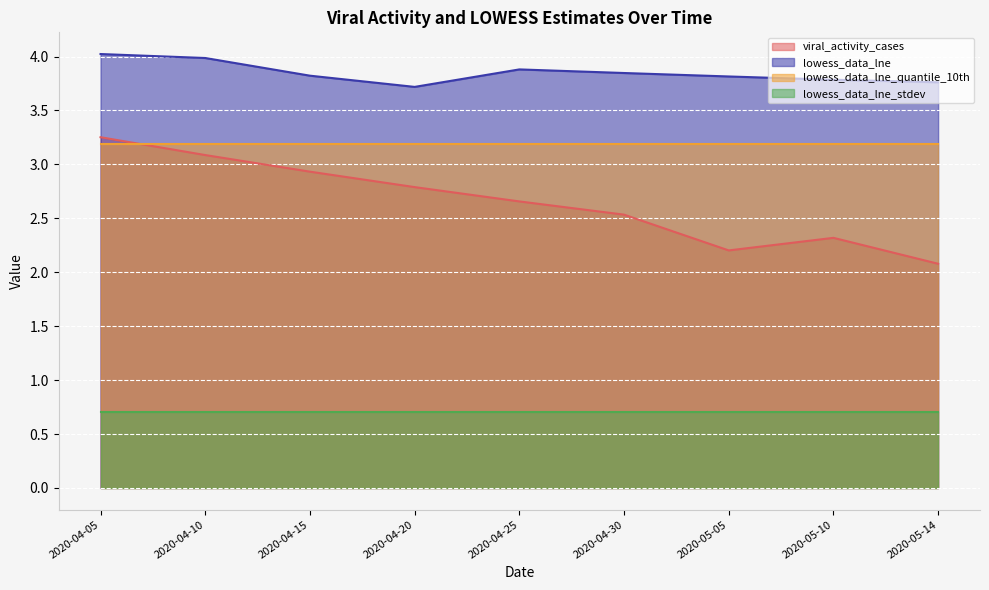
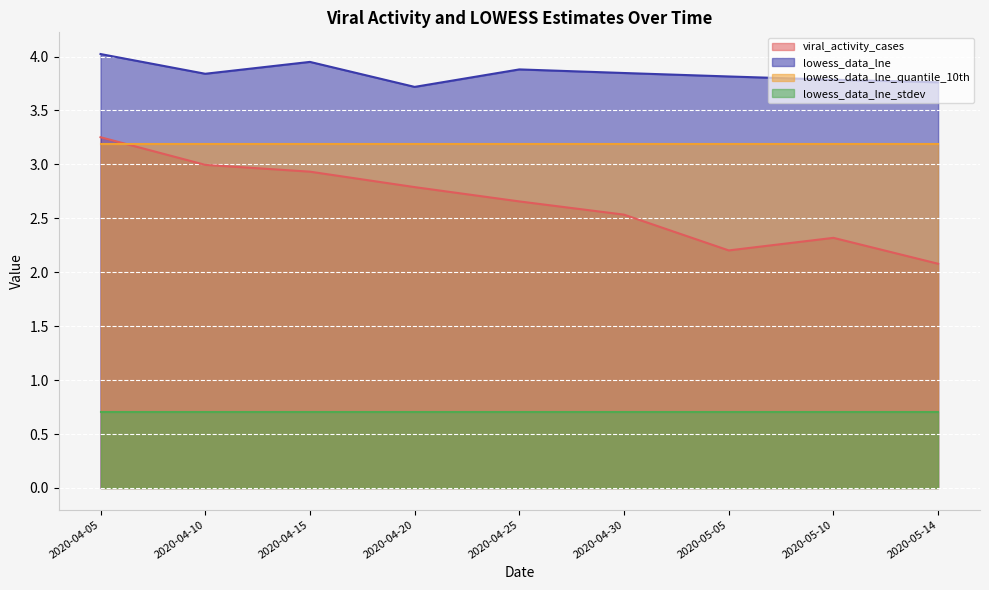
  {
    "viral_activity_cases": {
      "2020-04-05": 3.25,
-     "2020-04-10": 3.09,
+     "2020-04-10": 3.00,
      "2020-04-15": 2.93,
      "2020-04-20": 2.79,
      "2020-04-25": 2.66,
      "2020-04-30": 2.53,
      "2020-05-05": 2.20,
      "2020-05-10": 2.32,
      "2020-05-14": 2.08
    },
    "lowess_data_lne": {
      "2020-04-05": 4.02,
-     "2020-04-10": 3.99,
-     "2020-04-15": 3.82,
+     "2020-04-10": 3.84,
+     "2020-04-15": 3.95,
      "2020-04-20": 3.72,
      "2020-04-25": 3.88,
      "2020-04-30": 3.85,
      "2020-05-05": 3.82
    },
    "lowess_data_lne_quantile_10th": {
      "2020-04-05": 3.19,
      "2020-04-10": 3.19,
      "2020-04-15": 3.19,
      "2020-04-20": 3.19,
      "2020-04-25": 3.19,
      "2020-04-30": 3.19,
      "2020-05-05": 3.19,
      "2020-05-10": 3.19,
      "2020-05-14": 3.19
    },
    "lowess_data_lne_stdev": {
      "2020-04-05": 0.71,
      "2020-04-10": 0.71,
      "2020-04-15": 0.71,
      "2020-04-20": 0.71,
      "2020-04-25": 0.71,
      "2020-04-30": 0.71,
      "2020-05-05": 0.71,
      "2020-05-10": 0.71,
      "2020-05-14": 0.71
    }
  }
